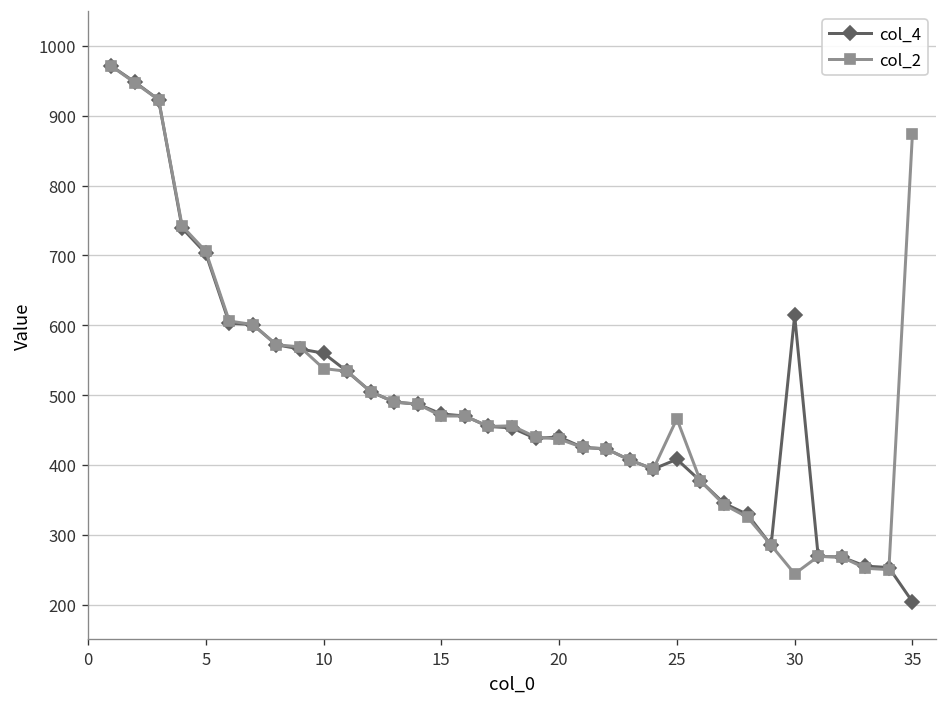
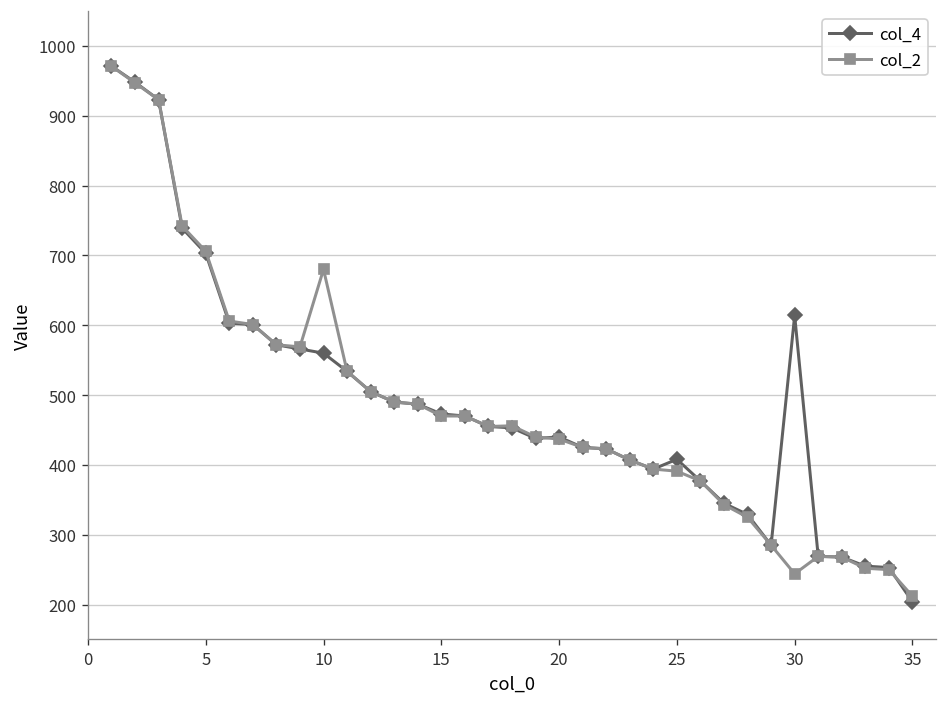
  {
    "col_4": {
      "10": 560,
      "25": 410,
      "30": 610,
      "35": 200
    },
    "col_2": {
-     "10": 540,
-     "25": 470,
+     "10": 680,
+     "25": 390,
      "30": 240,
-     "35": 870
+     "35": 210
    }
  }
